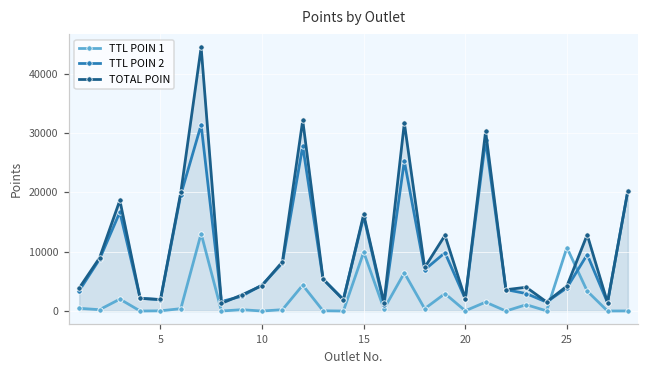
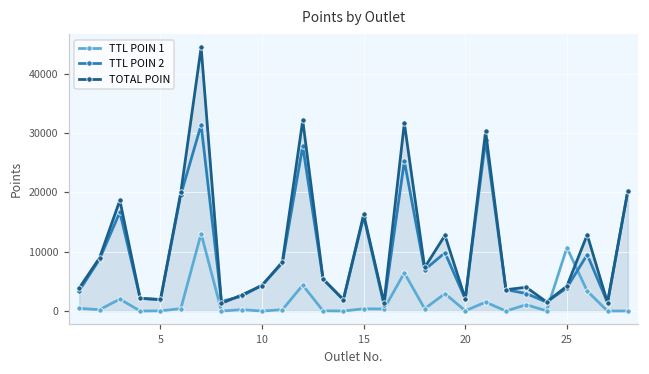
  {
    "TTL POIN 1": {
      "5": 0,
      "10": 0,
-     "15": 10000,
+     "15": 0,
      "20": 0,
      "25": 11000
    }
  }
